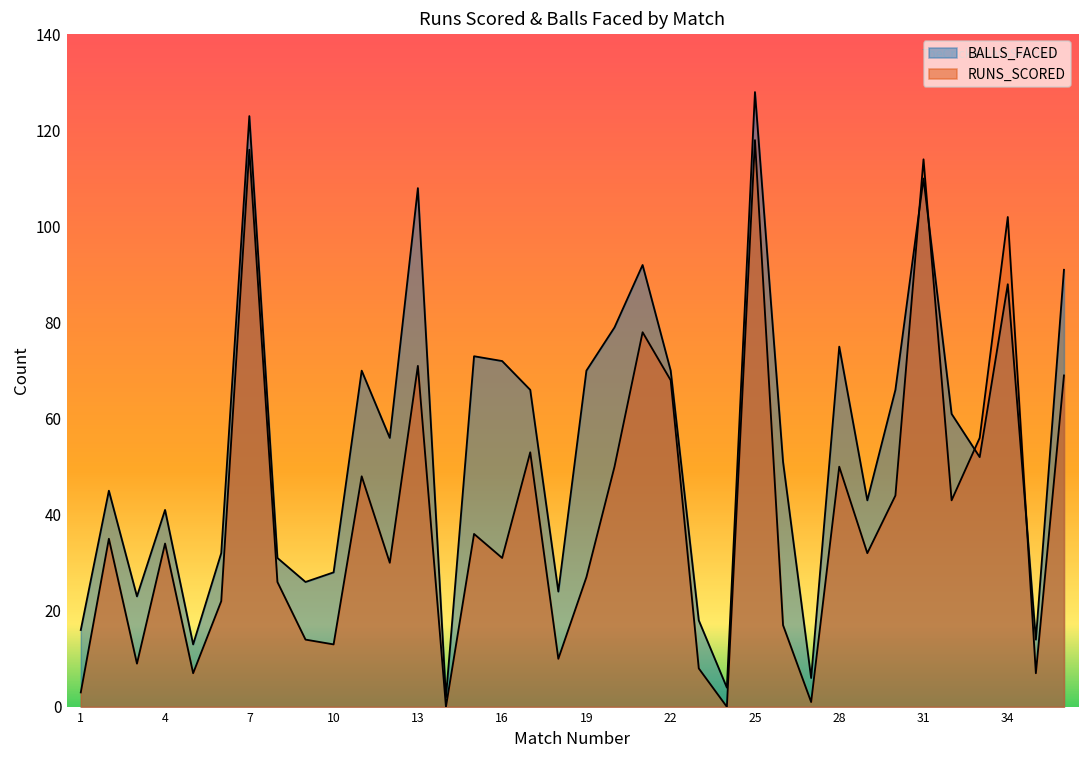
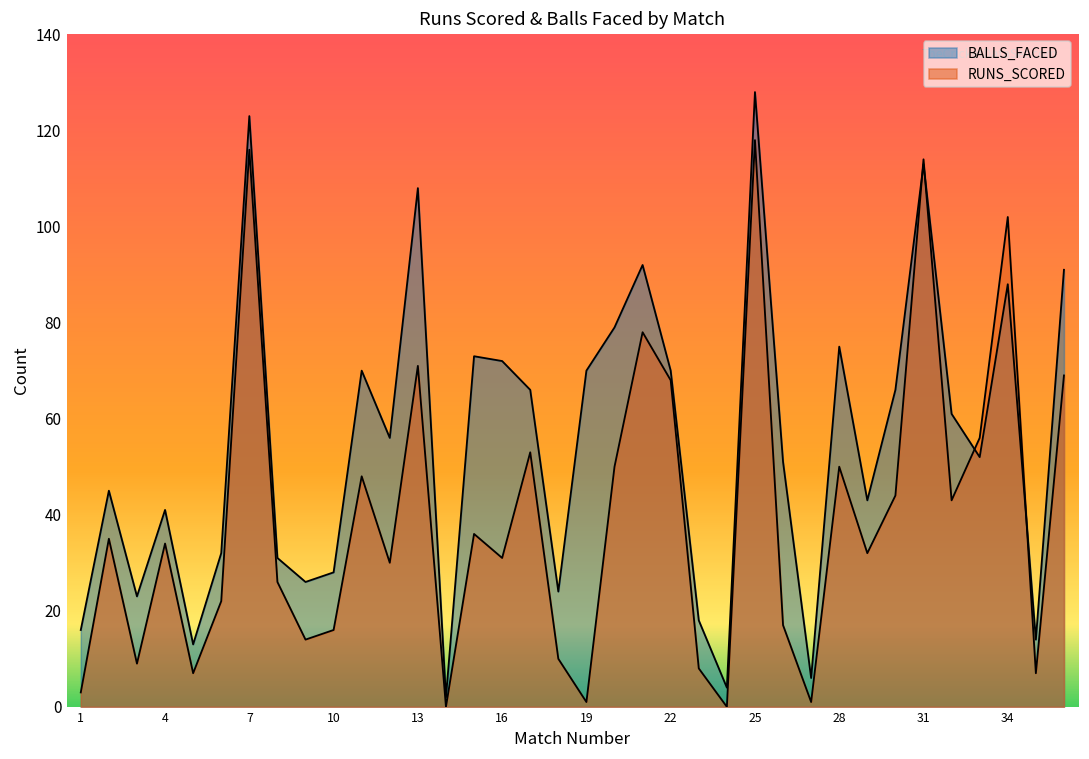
  {
    "BALLS_FACED": {
      "1": 16,
      "4": 41,
      "7": 123,
      "10": 28,
      "13": 108,
      "16": 72,
      "19": 70,
      "22": 70,
      "25": 128,
      "28": 75,
-     "31": 110,
+     "31": 113,
      "34": 88
    },
    "RUNS_SCORED": {
      "1": 3,
      "4": 34,
      "7": 116,
-     "10": 13,
+     "10": 16,
      "13": 71,
      "16": 31,
-     "19": 27,
+     "19": 1,
      "22": 68,
      "25": 118,
      "28": 50,
      "31": 114,
      "34": 102
    }
  }
